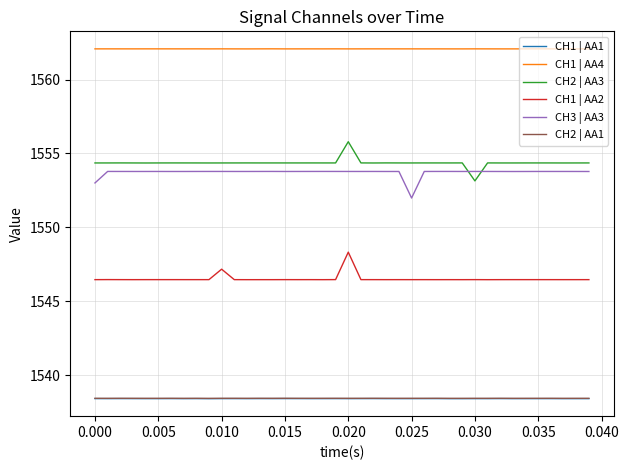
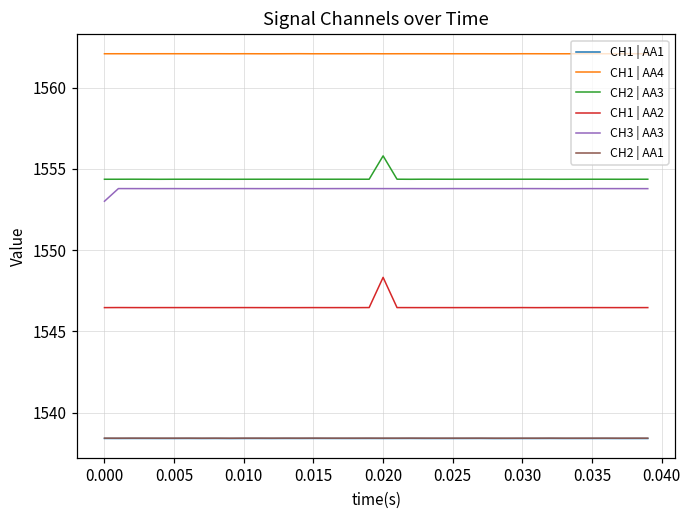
  {
    "CH1 | AA4": {
      "0.000": 1562.1,
      "0.005": 1562.1,
      "0.010": 1562.1,
      "0.015": 1562.1,
      "0.020": 1562.1,
      "0.025": 1562.1,
      "0.030": 1562.1
    },
    "CH2 | AA3": {
      "0.000": 1554.4,
      "0.005": 1554.4,
      "0.010": 1554.4,
      "0.015": 1554.4,
      "0.020": 1555.8,
      "0.025": 1554.4,
-     "0.030": 1553.1,
+     "0.030": 1554.4,
      "0.035": 1554.4
    },
    "CH1 | AA2": {
      "0.000": 1546.5,
      "0.005": 1546.5,
-     "0.010": 1547.2,
+     "0.010": 1546.5,
      "0.015": 1546.5,
      "0.020": 1548.3,
      "0.025": 1546.5,
      "0.030": 1546.5,
      "0.035": 1546.5
    },
    "CH3 | AA3": {
      "0.000": 1553.0,
      "0.005": 1553.8,
      "0.010": 1553.8,
      "0.015": 1553.8,
      "0.020": 1553.8,
-     "0.025": 1552.0,
+     "0.025": 1553.8,
      "0.030": 1553.8,
      "0.035": 1553.8
    }
  }
